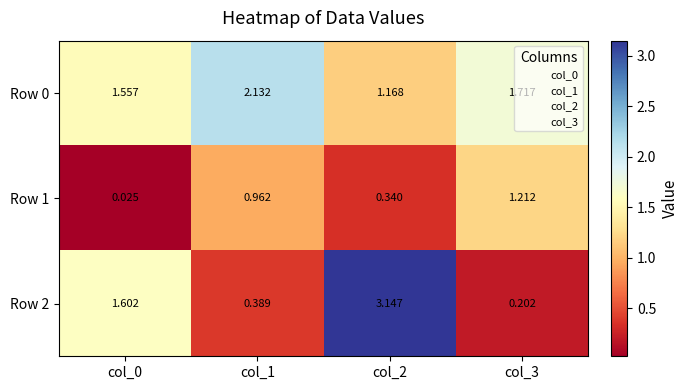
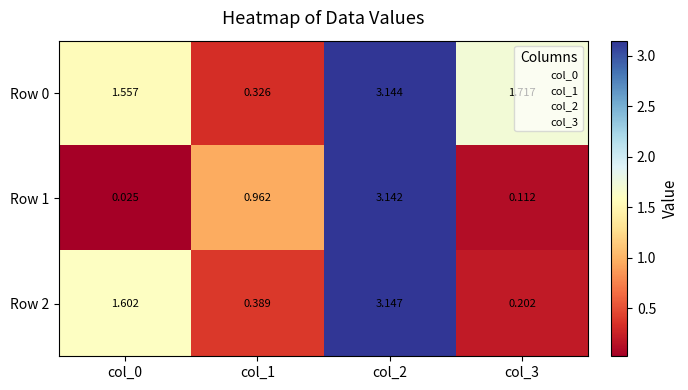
  {
    "Row 0": {
      "col_0": 1.557,
-     "col_1": 2.132,
-     "col_2": 1.168
+     "col_1": 0.326,
+     "col_2": 3.144
    },
    "Row 1": {
      "col_0": 0.025,
      "col_1": 0.962,
-     "col_2": 0.340,
-     "col_3": 1.212
+     "col_2": 3.142,
+     "col_3": 0.112
    },
    "Row 2": {
      "col_0": 1.602,
      "col_1": 0.389,
      "col_2": 3.147,
      "col_3": 0.202
    }
  }
